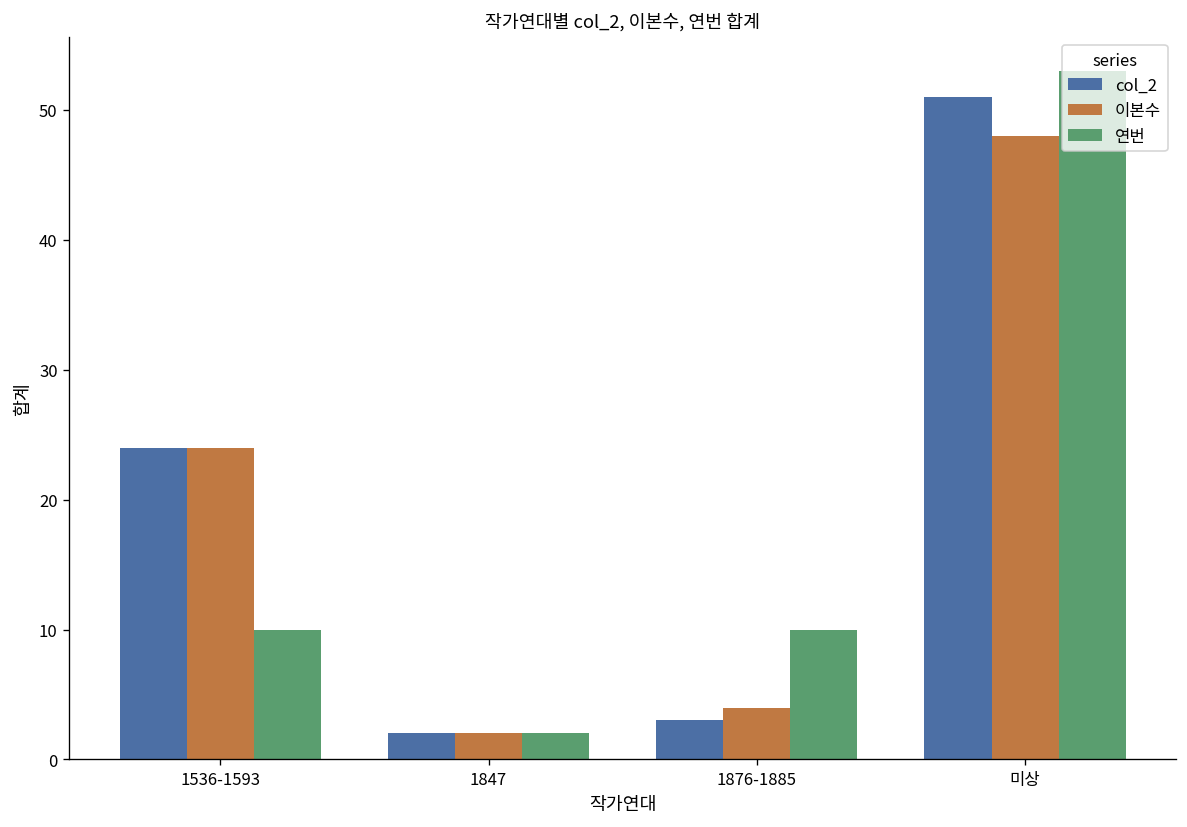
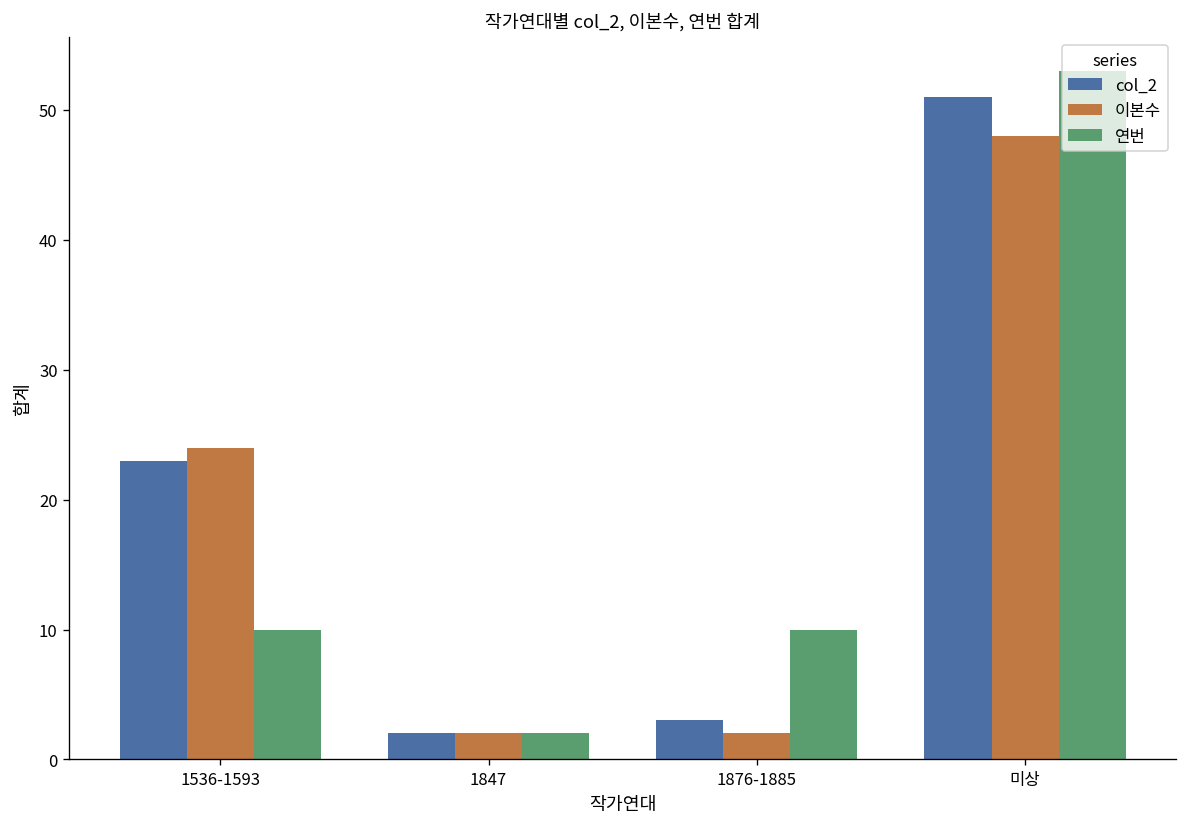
  {
    "col_2": {
-     "1536-1593": 24,
+     "1536-1593": 23,
      "1847": 2,
      "1876-1885": 3,
      "미상": 51
    },
    "이본수": {
      "1536-1593": 24,
      "1847": 2,
-     "1876-1885": 4,
+     "1876-1885": 2,
      "미상": 48
    },
    "연번": {
      "1536-1593": 10,
      "1847": 2,
      "1876-1885": 10
    }
  }
